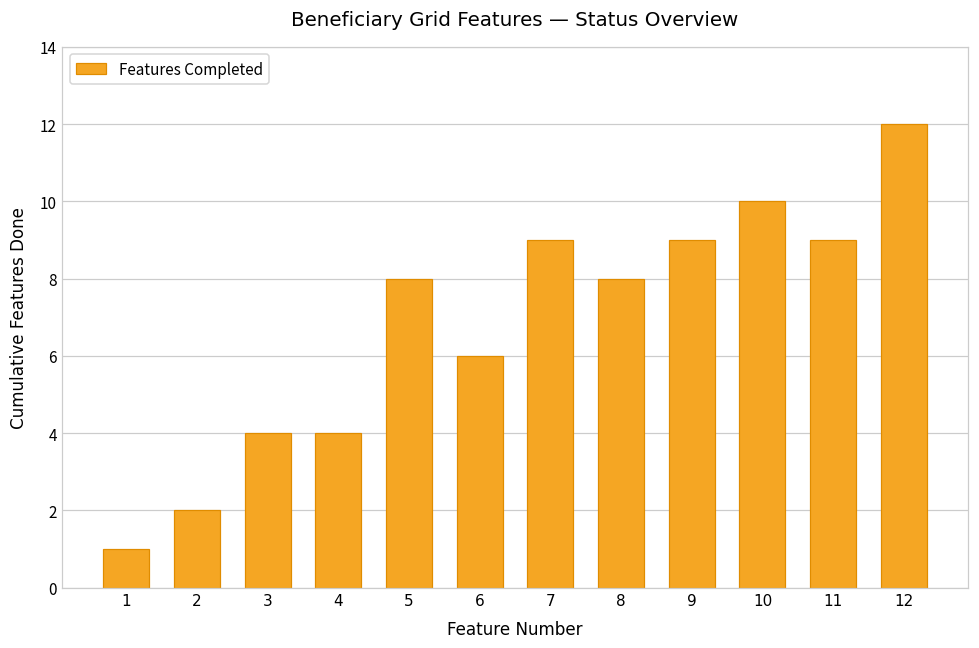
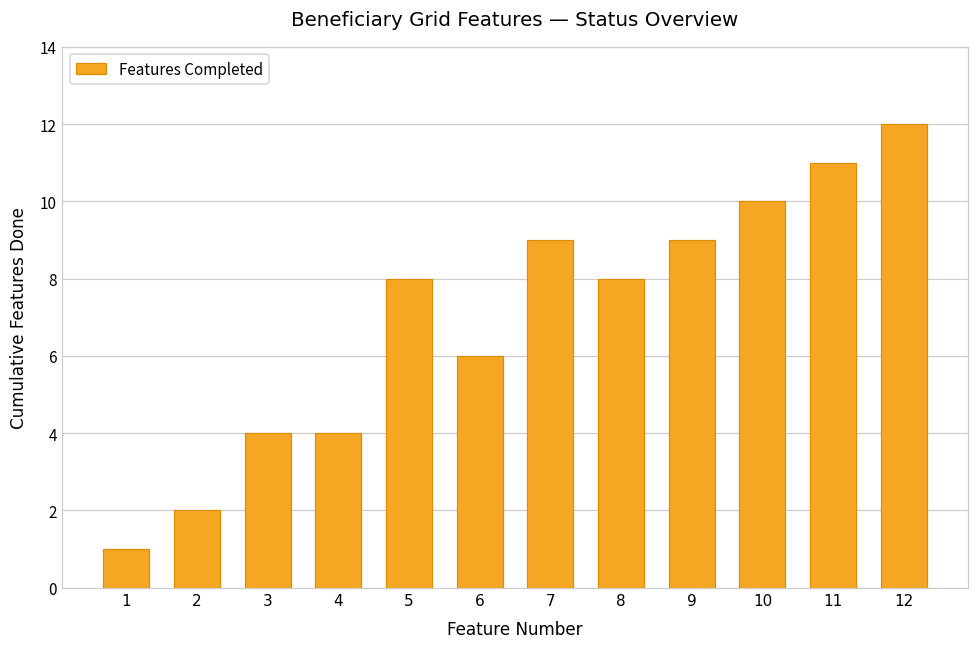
  {
    "1": 1,
    "2": 2,
    "3": 4,
    "4": 4,
    "5": 8,
    "6": 6,
    "7": 9,
    "8": 8,
    "9": 9,
    "10": 10,
-   "11": 9,
+   "11": 11,
    "12": 12
  }
